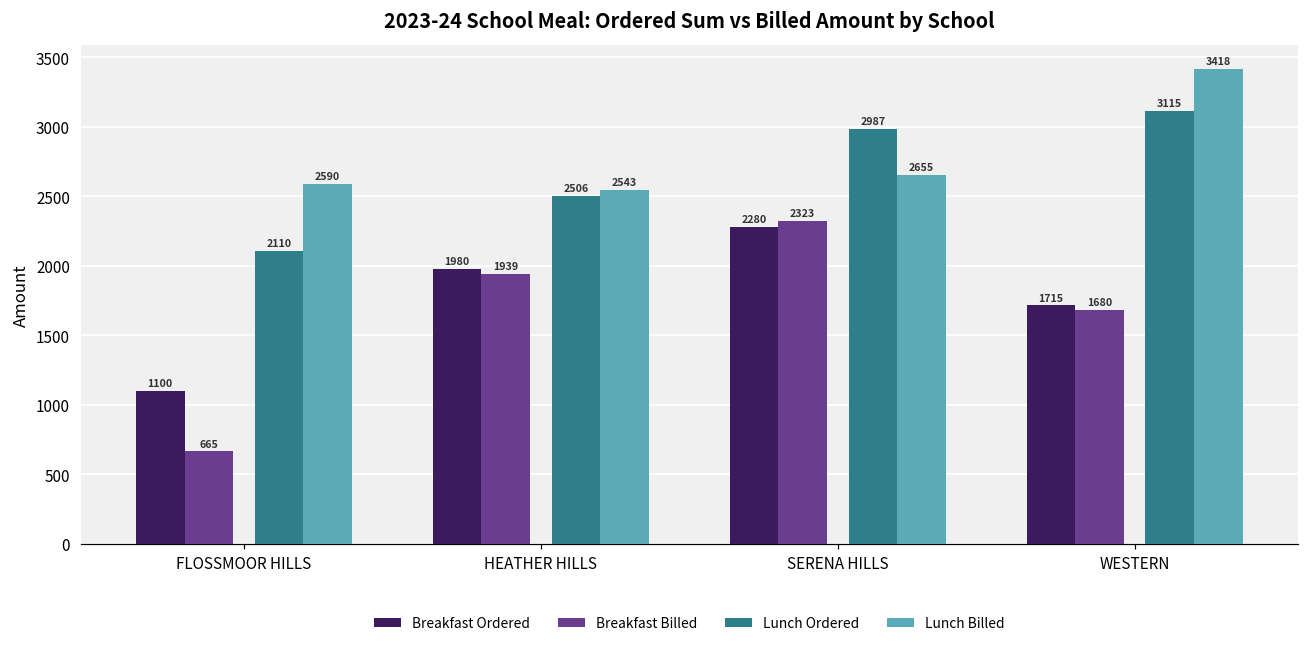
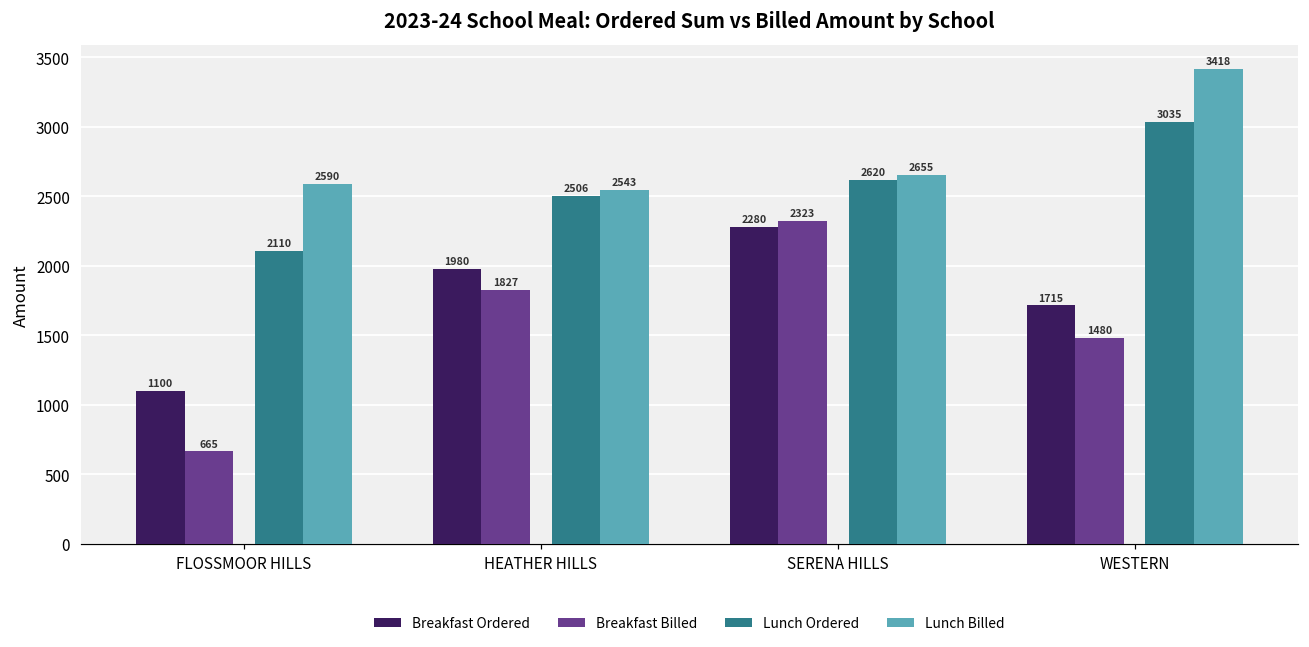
  {
    "Breakfast Ordered": {
      "FLOSSMOOR HILLS": 1100,
      "HEATHER HILLS": 1980,
      "SERENA HILLS": 2280,
      "WESTERN": 1715
    },
    "Breakfast Billed": {
      "FLOSSMOOR HILLS": 665,
-     "HEATHER HILLS": 1939,
+     "HEATHER HILLS": 1827,
      "SERENA HILLS": 2323,
-     "WESTERN": 1680
+     "WESTERN": 1480
    },
    "Lunch Ordered": {
      "FLOSSMOOR HILLS": 2110,
      "HEATHER HILLS": 2506,
-     "SERENA HILLS": 2987,
-     "WESTERN": 3115
+     "SERENA HILLS": 2620,
+     "WESTERN": 3035
    },
    "Lunch Billed": {
      "FLOSSMOOR HILLS": 2590,
      "HEATHER HILLS": 2543,
      "SERENA HILLS": 2655,
      "WESTERN": 3418
    }
  }
